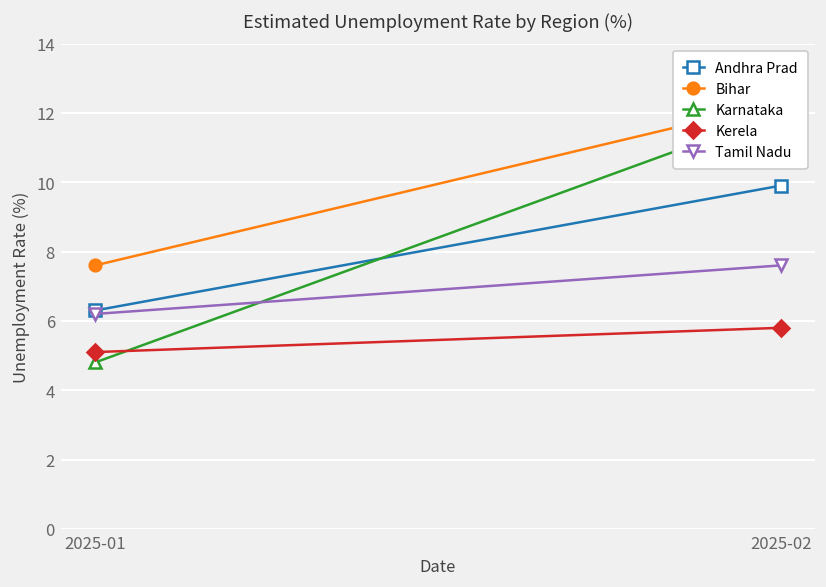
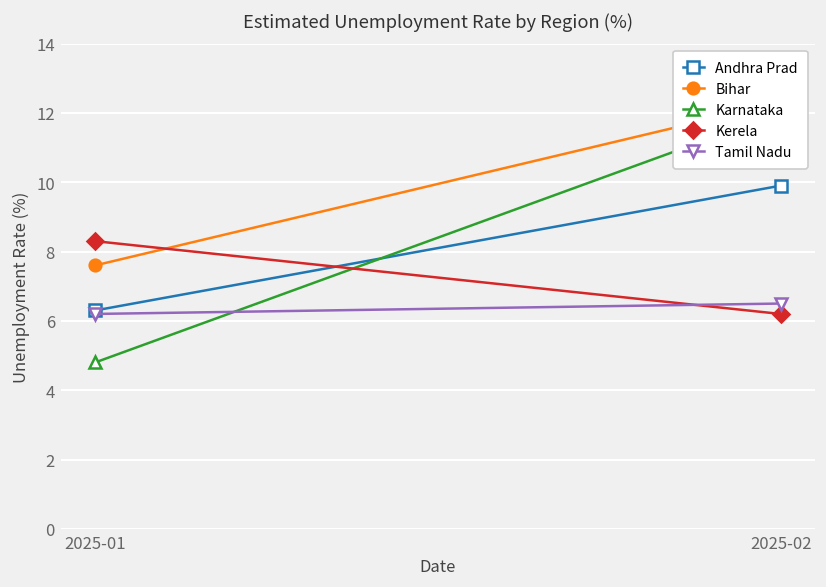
  {
    "Andhra Prad": {
      "2025-01": 6.3,
      "2025-02": 9.9
    },
    "Bihar": {
      "2025-01": 7.6
    },
    "Karnataka": {
      "2025-01": 4.8
    },
    "Kerela": {
-     "2025-01": 5.1,
-     "2025-02": 5.8
+     "2025-01": 8.3,
+     "2025-02": 6.2
    },
    "Tamil Nadu": {
      "2025-01": 6.2,
-     "2025-02": 7.6
+     "2025-02": 6.5
    }
  }
